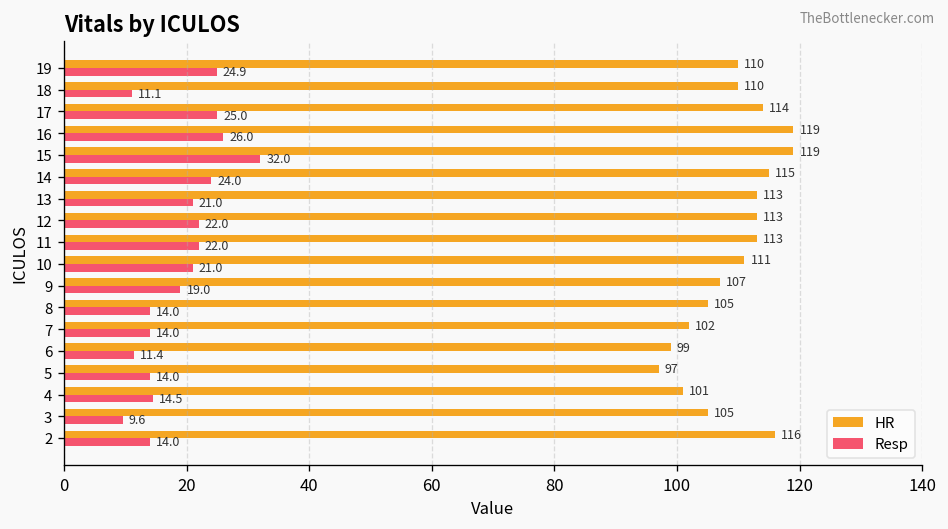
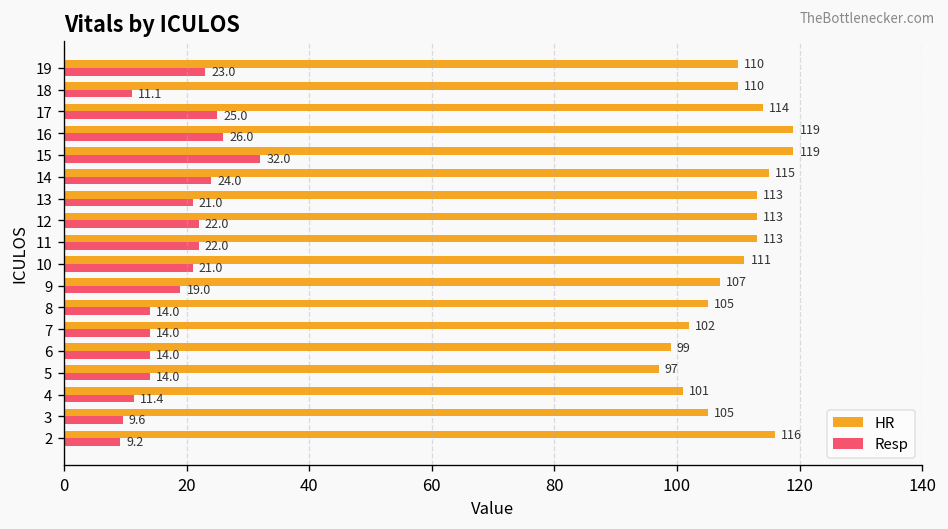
  {
    "HR": {
      "19": 110,
      "18": 110,
      "17": 114,
      "16": 119,
      "15": 119,
      "14": 115,
      "13": 113,
      "12": 113,
      "11": 113,
      "10": 111,
      "9": 107,
      "8": 105,
      "7": 102,
      "6": 99,
      "5": 97,
      "4": 101,
      "3": 105,
      "2": 116
    },
    "Resp": {
-     "19": 24.9,
+     "19": 23.0,
      "18": 11.1,
      "17": 25.0,
      "16": 26.0,
      "15": 32.0,
      "14": 24.0,
      "13": 21.0,
      "12": 22.0,
      "11": 22.0,
      "10": 21.0,
      "9": 19.0,
      "8": 14.0,
      "7": 14.0,
-     "6": 11.4,
+     "6": 14.0,
      "5": 14.0,
-     "4": 14.5,
+     "4": 11.4,
      "3": 9.6,
-     "2": 14.0
+     "2": 9.2
    }
  }
